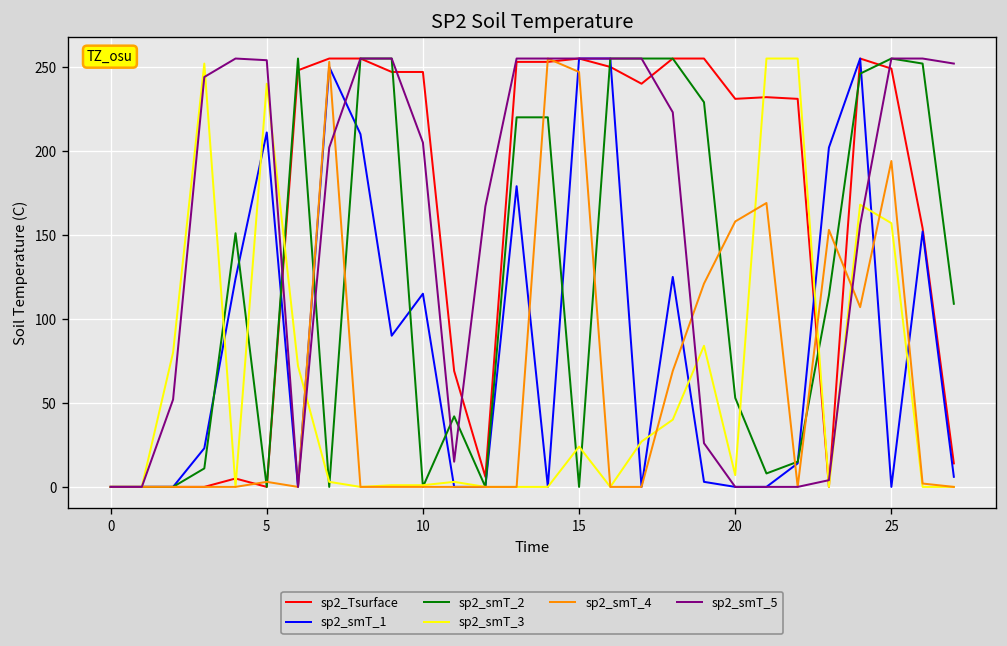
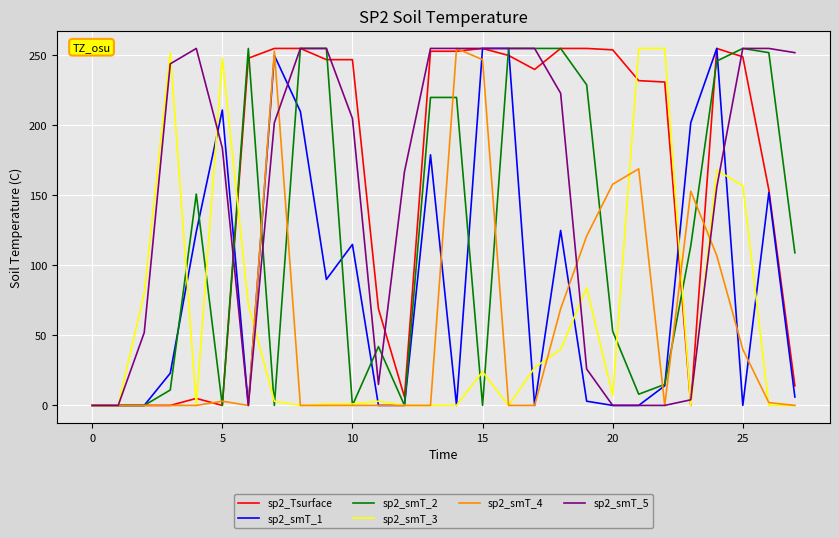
  {
    "sp2_Tsurface": {
      "10": 247,
-     "20": 231,
+     "20": 254,
      "25": 249
    },
    "sp2_smT_1": {
      "5": 211,
      "10": 115,
      "25": 0
    },
    "sp2_smT_2": {
      "15": 0,
      "20": 53
    },
    "sp2_smT_3": {
-     "5": 240,
+     "5": 248,
      "15": 24,
      "20": 7,
      "25": 157
    },
    "sp2_smT_4": {
      "5": 3,
      "15": 247,
      "20": 158,
-     "25": 194
+     "25": 40
    },
    "sp2_smT_5": {
-     "5": 254,
+     "5": 184,
      "10": 205
    }
  }
